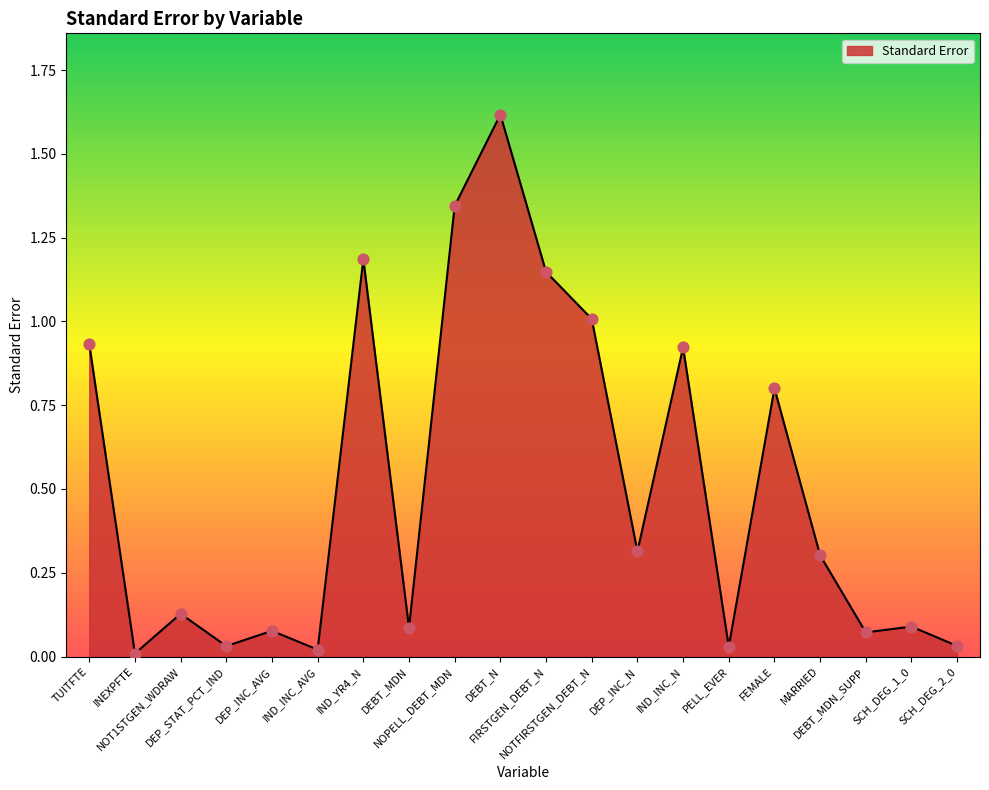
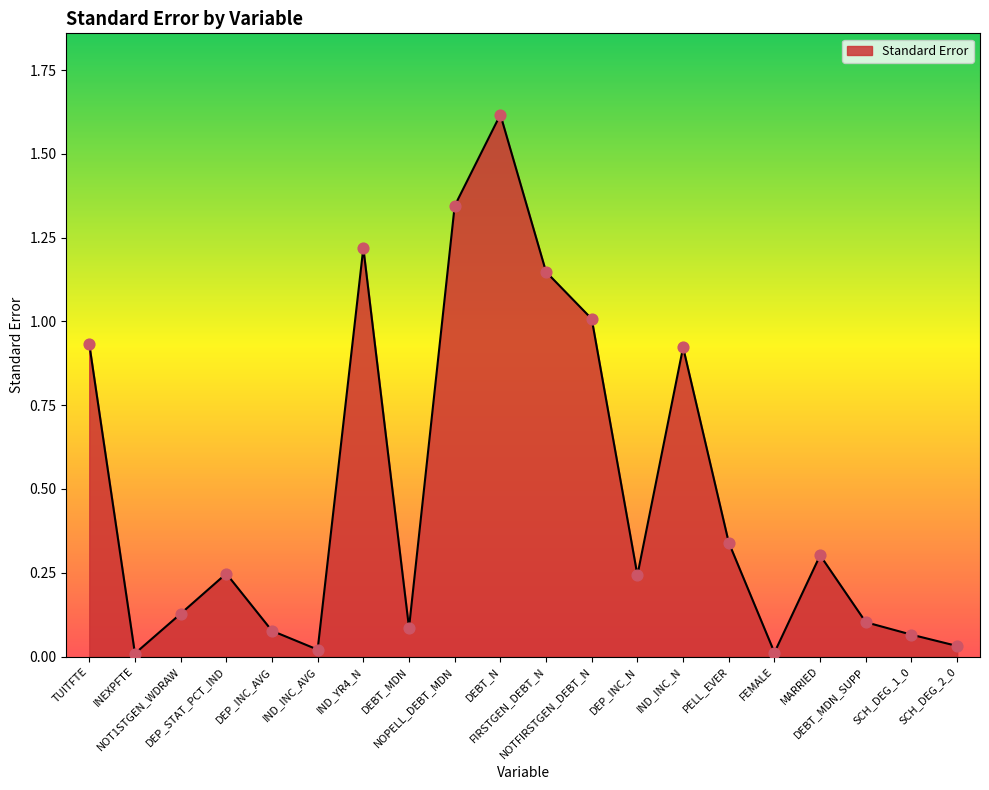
  {
    "TUITFTE": 0.93,
    "INEXPFTE": 0.01,
    "NOT1STGEN_WDRAW": 0.13,
-   "DEP_STAT_PCT_IND": 0.03,
+   "DEP_STAT_PCT_IND": 0.25,
    "DEP_INC_AVG": 0.08,
    "IND_INC_AVG": 0.02,
-   "IND_YR4_N": 1.19,
+   "IND_YR4_N": 1.22,
    "DEBT_MDN": 0.09,
    "NOPELL_DEBT_MDN": 1.34,
    "DEBT_N": 1.62,
    "FIRSTGEN_DEBT_N": 1.15,
    "NOTFIRSTGEN_DEBT_N": 1.01,
-   "DEP_INC_N": 0.31,
+   "DEP_INC_N": 0.24,
    "IND_INC_N": 0.92,
-   "PELL_EVER": 0.03,
-   "FEMALE": 0.80,
+   "PELL_EVER": 0.34,
+   "FEMALE": 0.01,
    "MARRIED": 0.30,
-   "DEBT_MDN_SUPP": 0.07,
-   "SCH_DEG_1_0": 0.09,
+   "DEBT_MDN_SUPP": 0.10,
+   "SCH_DEG_1_0": 0.07,
    "SCH_DEG_2_0": 0.03
  }
